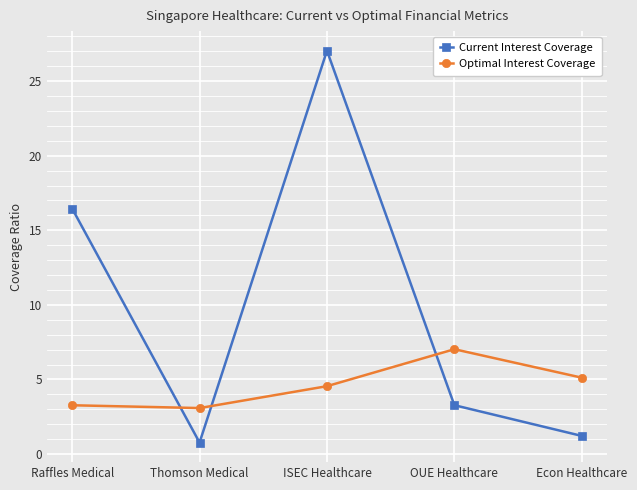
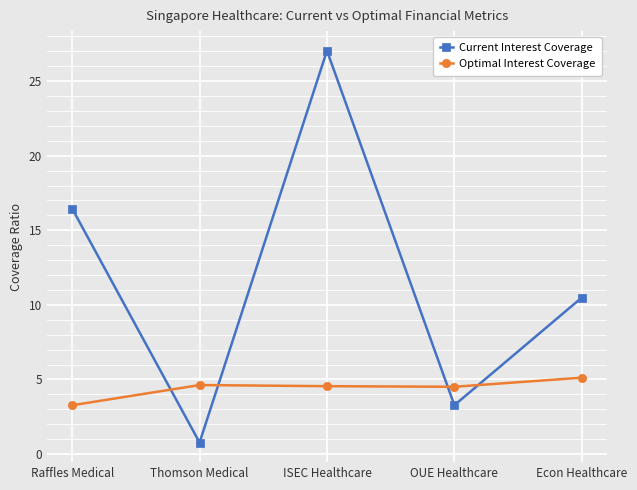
  {
    "Current Interest Coverage": {
      "Raffles Medical": 16.5,
      "Thomson Medical": 0.8,
      "ISEC Healthcare": 27.0,
      "OUE Healthcare": 3.3,
-     "Econ Healthcare": 1.2
+     "Econ Healthcare": 10.5
    },
    "Optimal Interest Coverage": {
      "Raffles Medical": 3.3,
-     "Thomson Medical": 3.1,
+     "Thomson Medical": 4.6,
      "ISEC Healthcare": 4.5,
-     "OUE Healthcare": 7.0,
+     "OUE Healthcare": 4.5,
      "Econ Healthcare": 5.1
    }
  }
